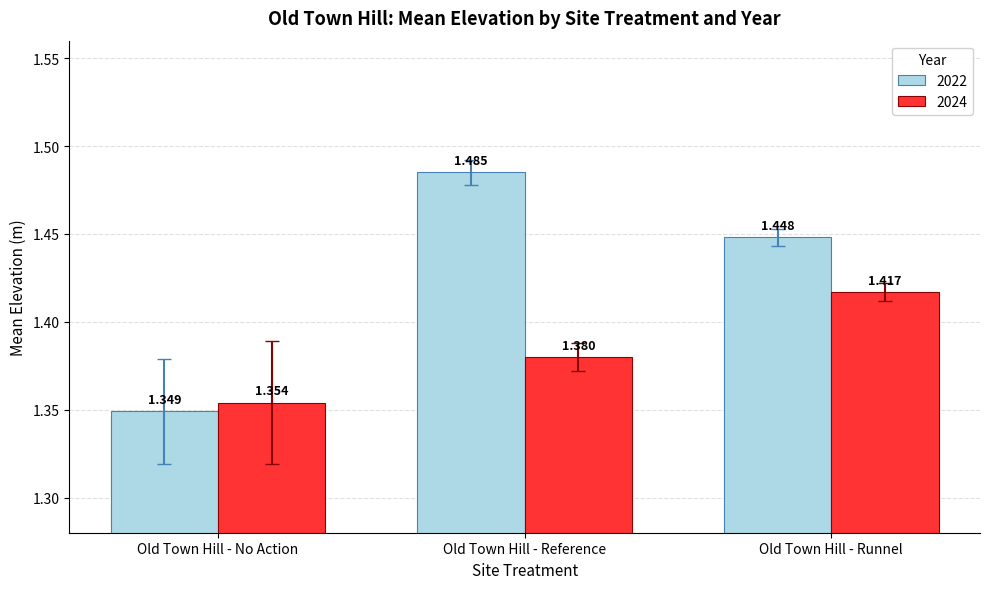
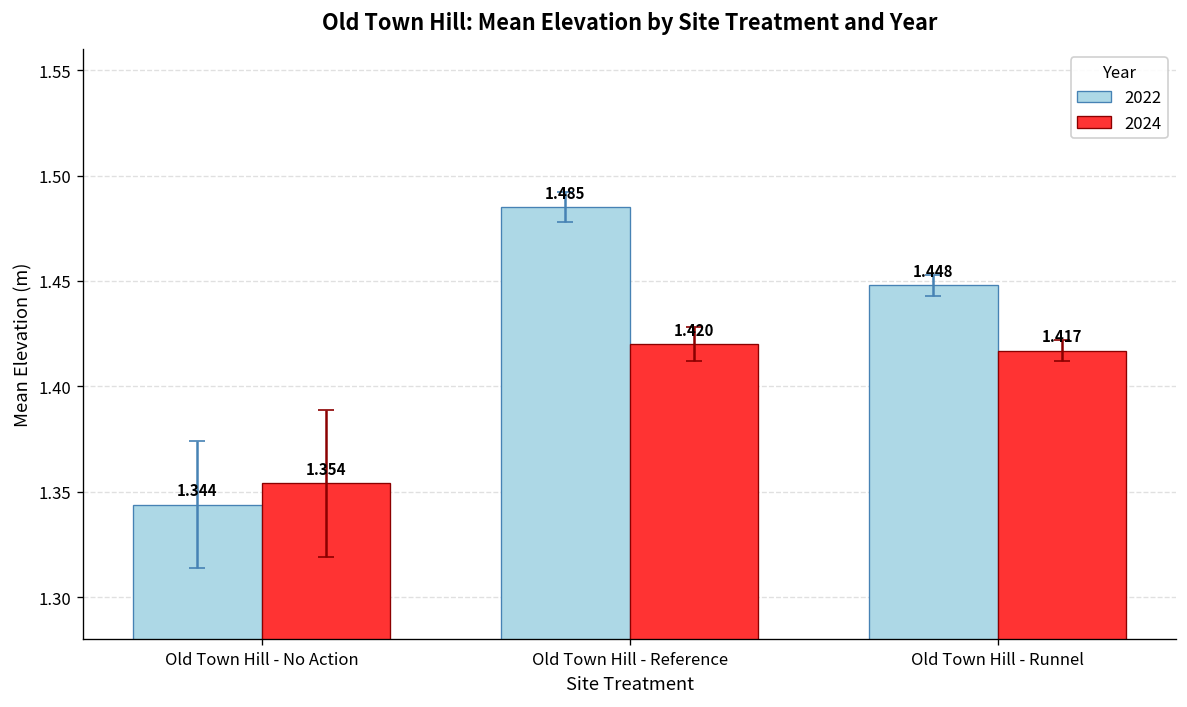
  {
    "2022": {
-     "Old Town Hill - No Action": 1.349
+     "Old Town Hill - No Action": 1.344
    },
    "2024": {
      "Old Town Hill - No Action": 1.354,
-     "Old Town Hill - Reference": 1.380
+     "Old Town Hill - Reference": 1.420
    }
  }
